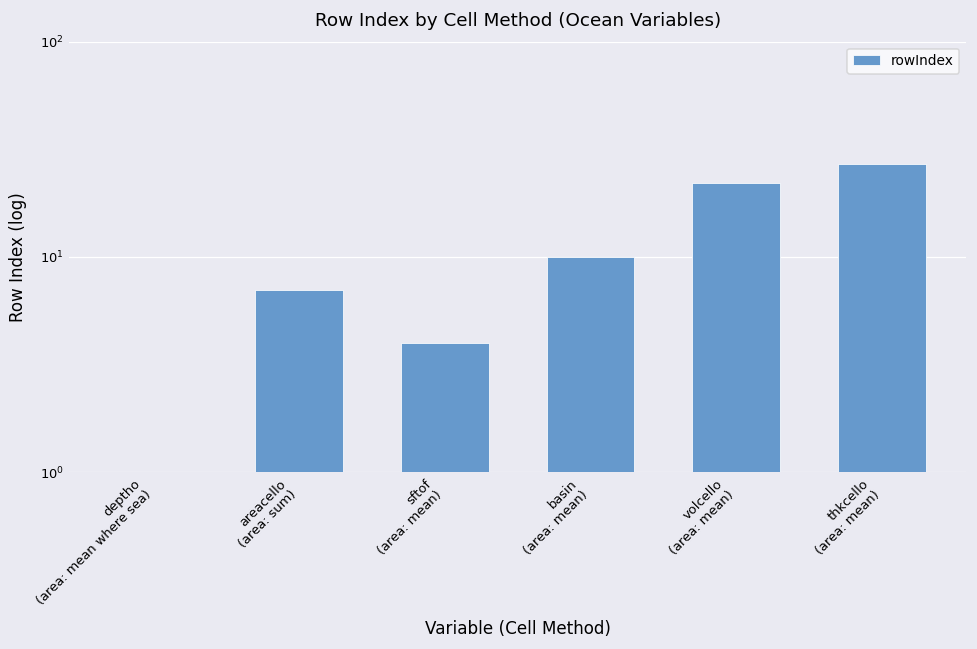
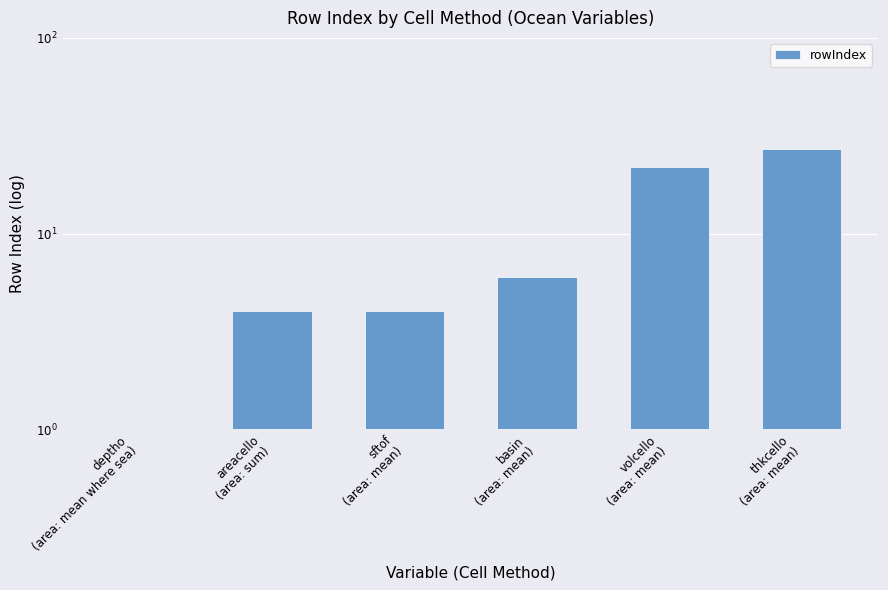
  {
    "deptho (area: mean where sea)": 1,
-   "areacello (area: sum)": 7,
+   "areacello (area: sum)": 4,
    "sftof (area: mean)": 4,
-   "basin (area: mean)": 10,
+   "basin (area: mean)": 6,
    "volcello (area: mean)": 22,
    "thkcello (area: mean)": 27
  }
